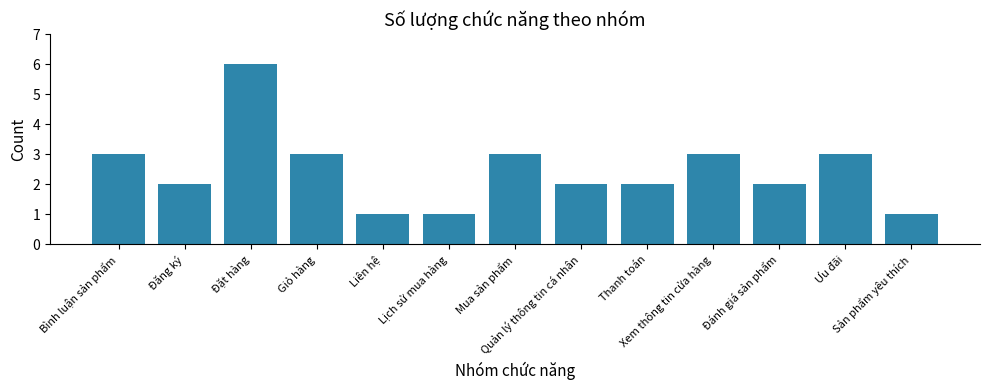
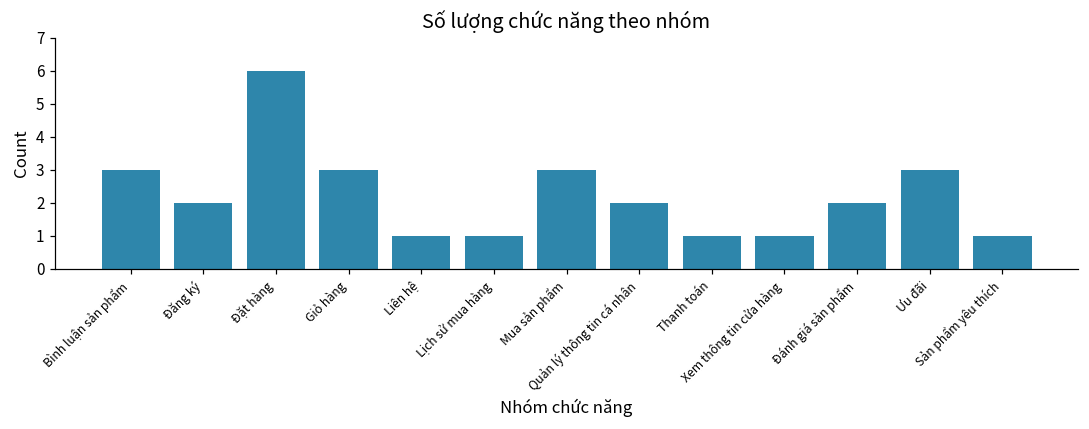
  {
    "Bình luận sản phẩm": 3,
    "Đăng ký": 2,
    "Đặt hàng": 6,
    "Giỏ hàng": 3,
    "Liên hệ": 1,
    "Lịch sử mua hàng": 1,
    "Mua sản phẩm": 3,
    "Quản lý thông tin cá nhân": 2,
-   "Thanh toán": 2,
-   "Xem thông tin cửa hàng": 3,
+   "Thanh toán": 1,
+   "Xem thông tin cửa hàng": 1,
    "Đánh giá sản phẩm": 2,
    "Ưu đãi": 3,
    "Sản phẩm yêu thích": 1
  }
